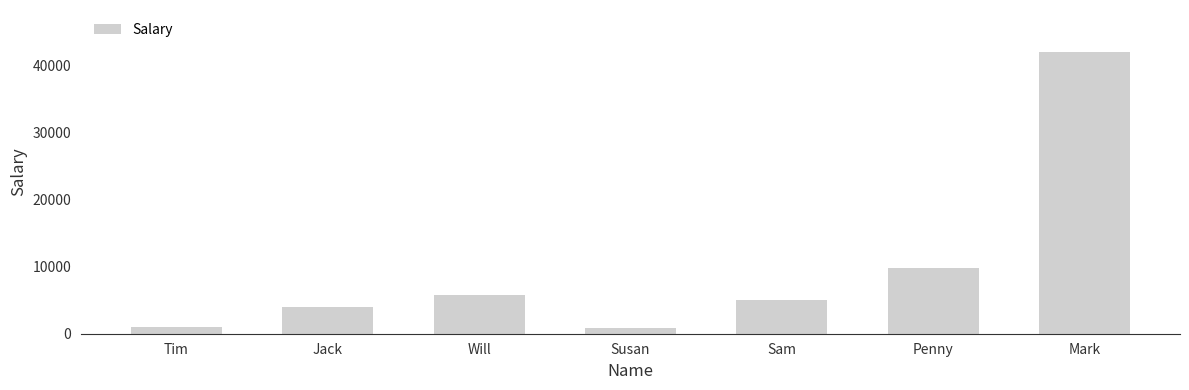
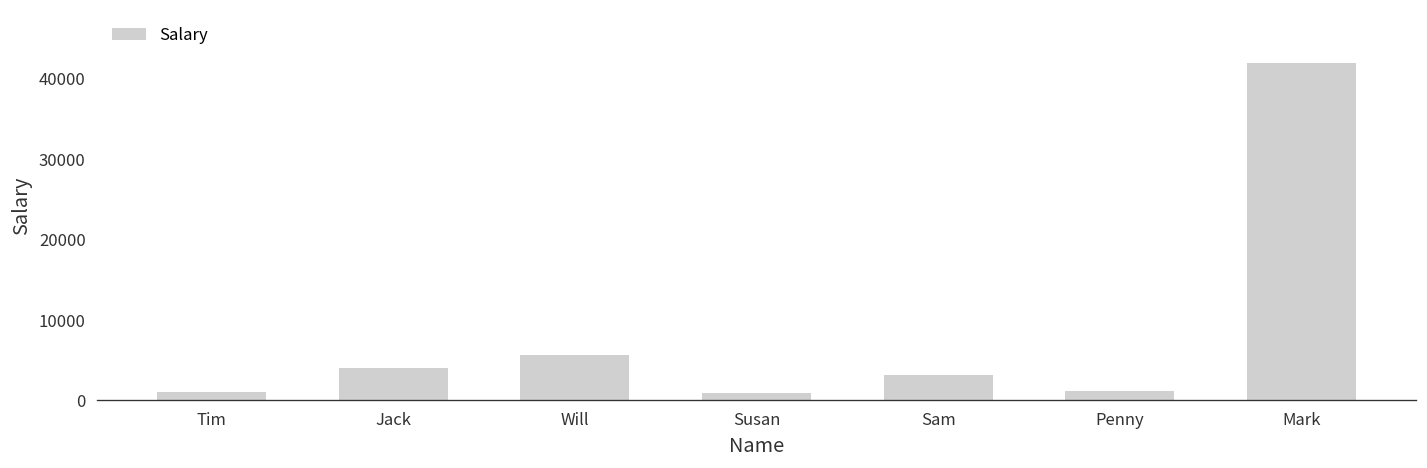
  {
    "Tim": 1000,
    "Jack": 4000,
    "Will": 6000,
    "Susan": 1000,
-   "Sam": 5000,
-   "Penny": 10000,
+   "Sam": 3000,
+   "Penny": 1000,
    "Mark": 42000
  }
